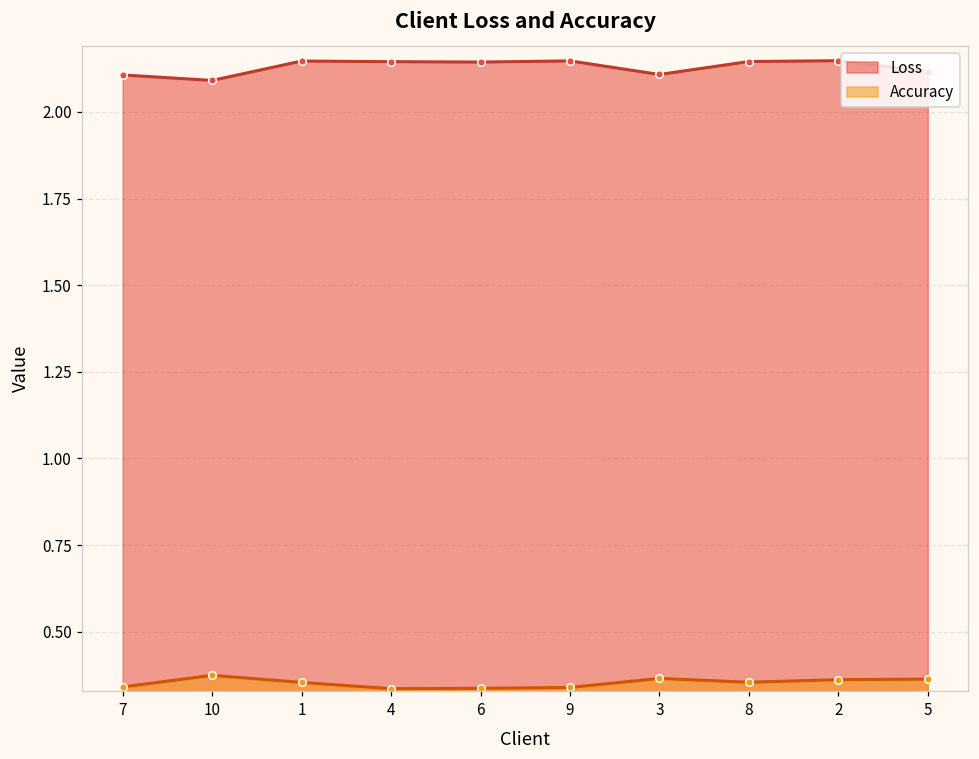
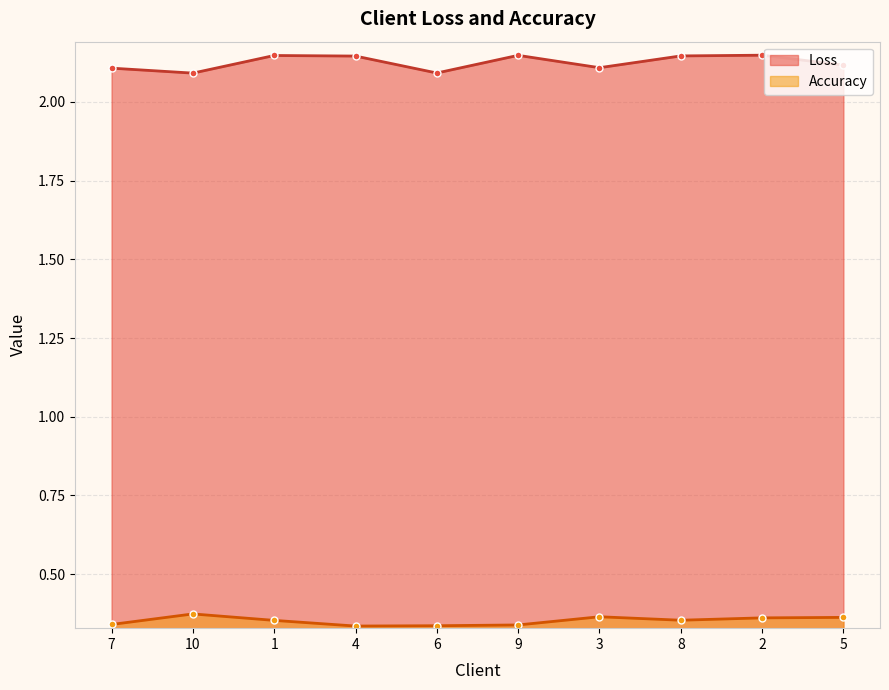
  {
    "Loss": {
      "7": 2.11,
      "10": 2.09,
      "1": 2.15,
      "4": 2.15,
-     "6": 2.14,
+     "6": 2.09,
      "9": 2.15,
      "3": 2.11,
      "8": 2.15,
      "2": 2.15
    },
    "Accuracy": {
      "7": 0.34,
      "10": 0.37,
      "1": 0.35,
      "4": 0.34,
      "6": 0.34,
      "9": 0.34,
      "3": 0.37,
      "8": 0.35,
      "2": 0.36,
      "5": 0.36
    }
  }
